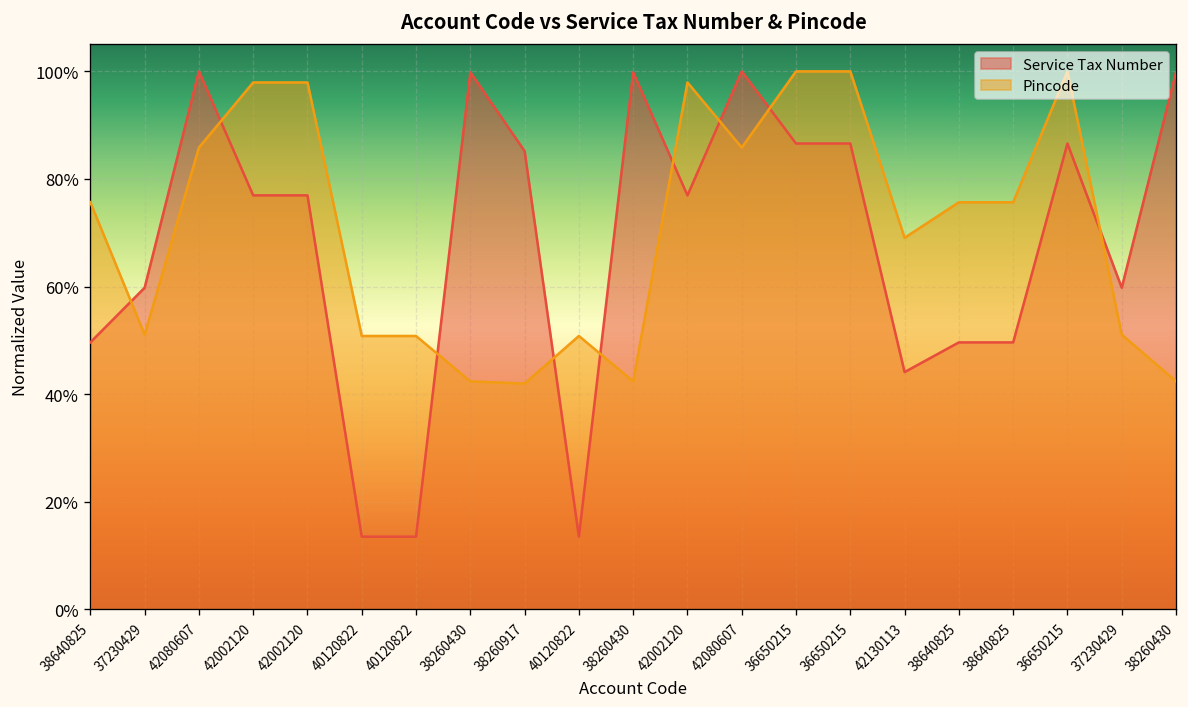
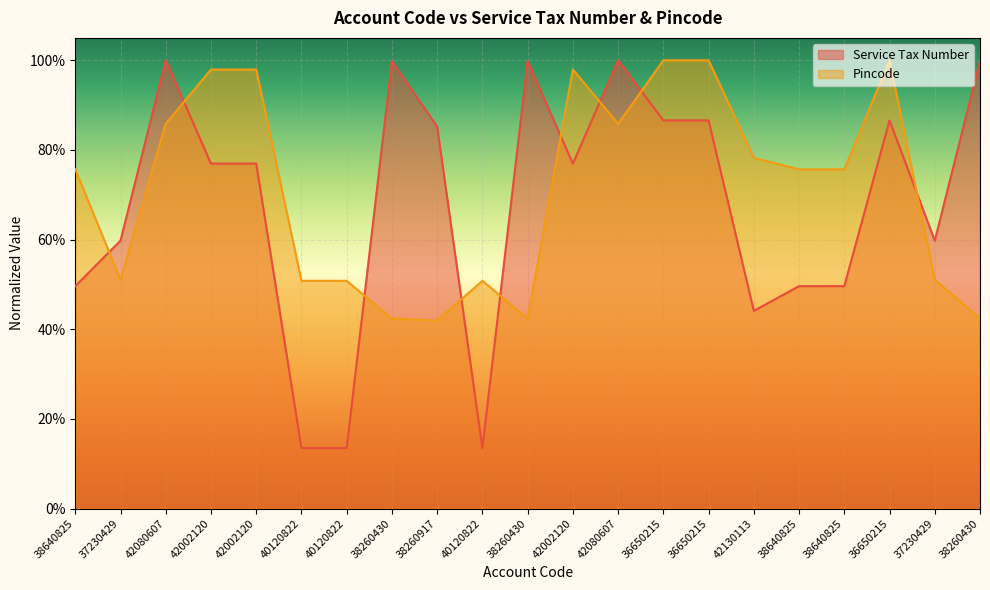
  {
    "Service Tax Number": {
      "38260917": "85%",
      "42130113": "44%"
    },
    "Pincode": {
      "38260917": "42%",
-     "42130113": "69%"
+     "42130113": "78%"
    }
  }
